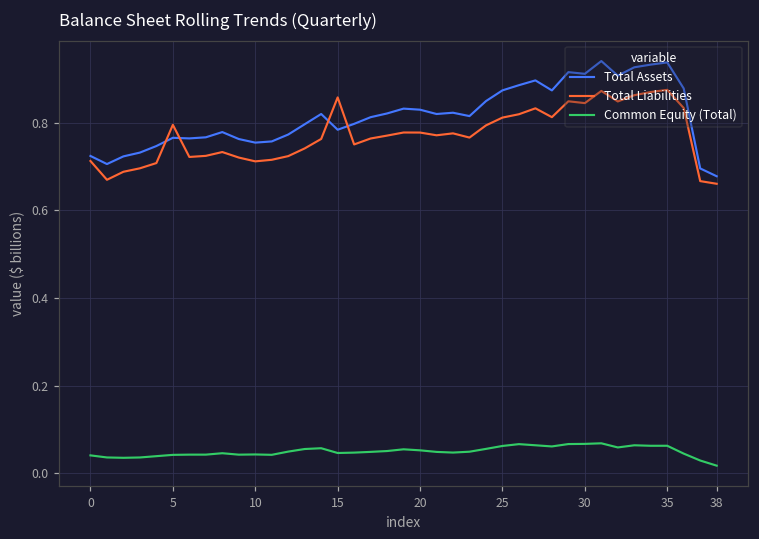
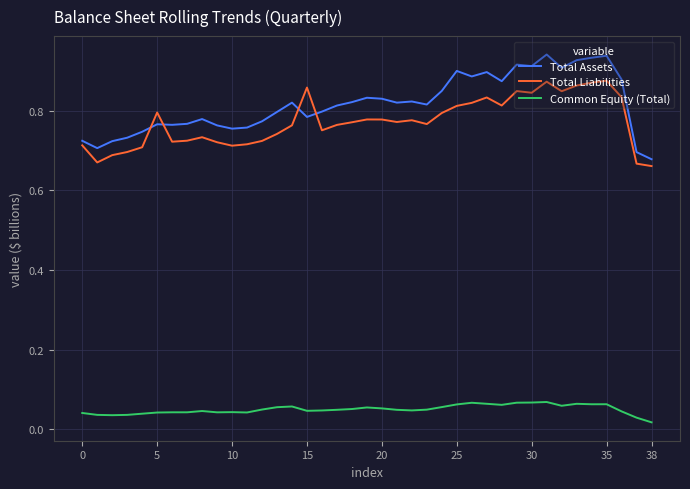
  {
    "Total Assets": {
      "0": 0.72,
      "5": 0.77,
      "10": 0.75,
      "15": 0.78,
      "20": 0.83,
-     "25": 0.87,
+     "25": 0.90,
      "38": 0.68
    },
    "Total Liabilities": {
      "0": 0.71,
      "5": 0.80,
      "10": 0.71,
      "15": 0.86,
      "20": 0.78,
      "25": 0.81,
      "38": 0.66
    },
    "Common Equity (Total)": {
      "0": 0.04,
      "5": 0.04,
      "10": 0.04,
      "15": 0.05,
      "20": 0.05,
      "25": 0.06,
      "30": 0.07,
      "35": 0.06,
      "38": 0.02
    }
  }
